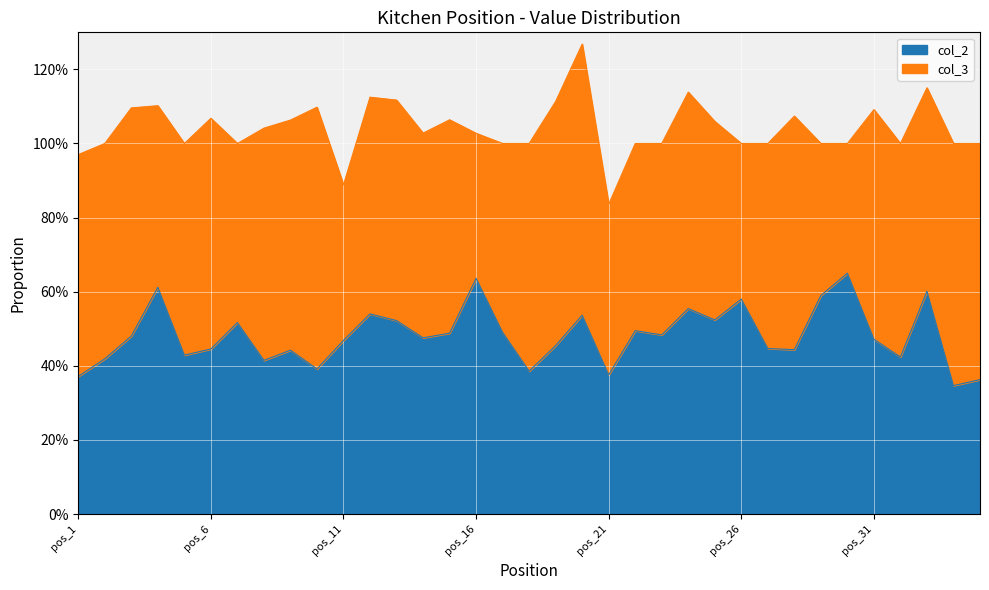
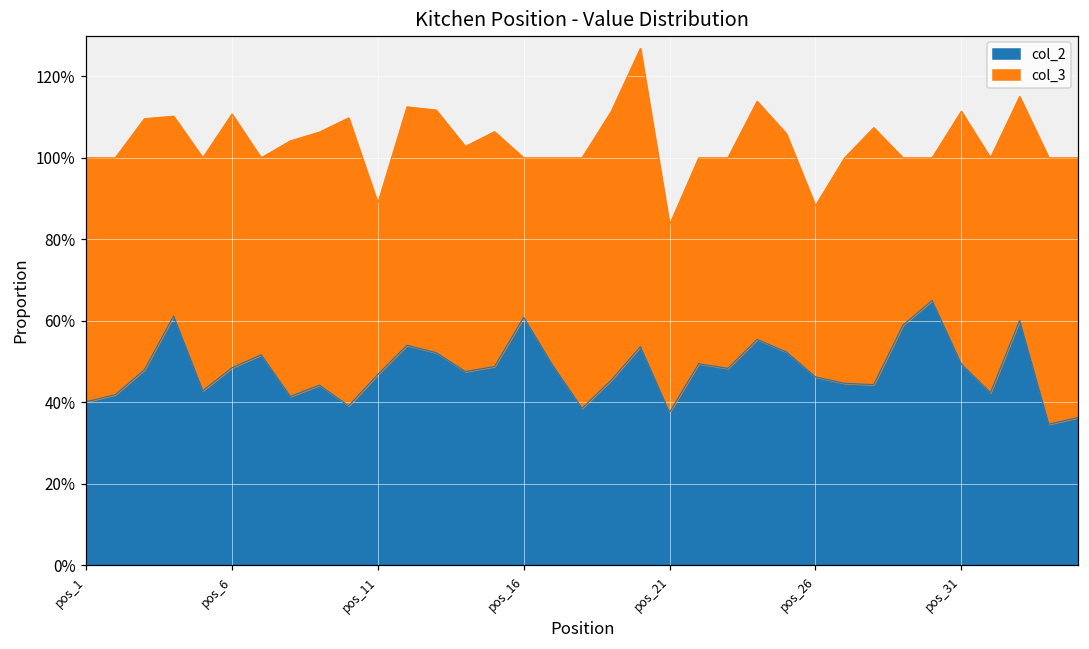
  {
    "col_2": {
-     "pos_1": "37%",
-     "pos_6": "45%",
+     "pos_1": "40%",
+     "pos_6": "48%",
      "pos_11": "47%",
-     "pos_16": "64%",
+     "pos_16": "61%",
      "pos_21": "38%",
-     "pos_26": "58%",
-     "pos_31": "47%"
+     "pos_26": "46%",
+     "pos_31": "49%"
    },
    "col_3": {
      "pos_1": "60%",
      "pos_6": "62%",
      "pos_11": "42%",
      "pos_16": "39%",
      "pos_21": "46%",
      "pos_26": "42%",
      "pos_31": "62%"
    }
  }
